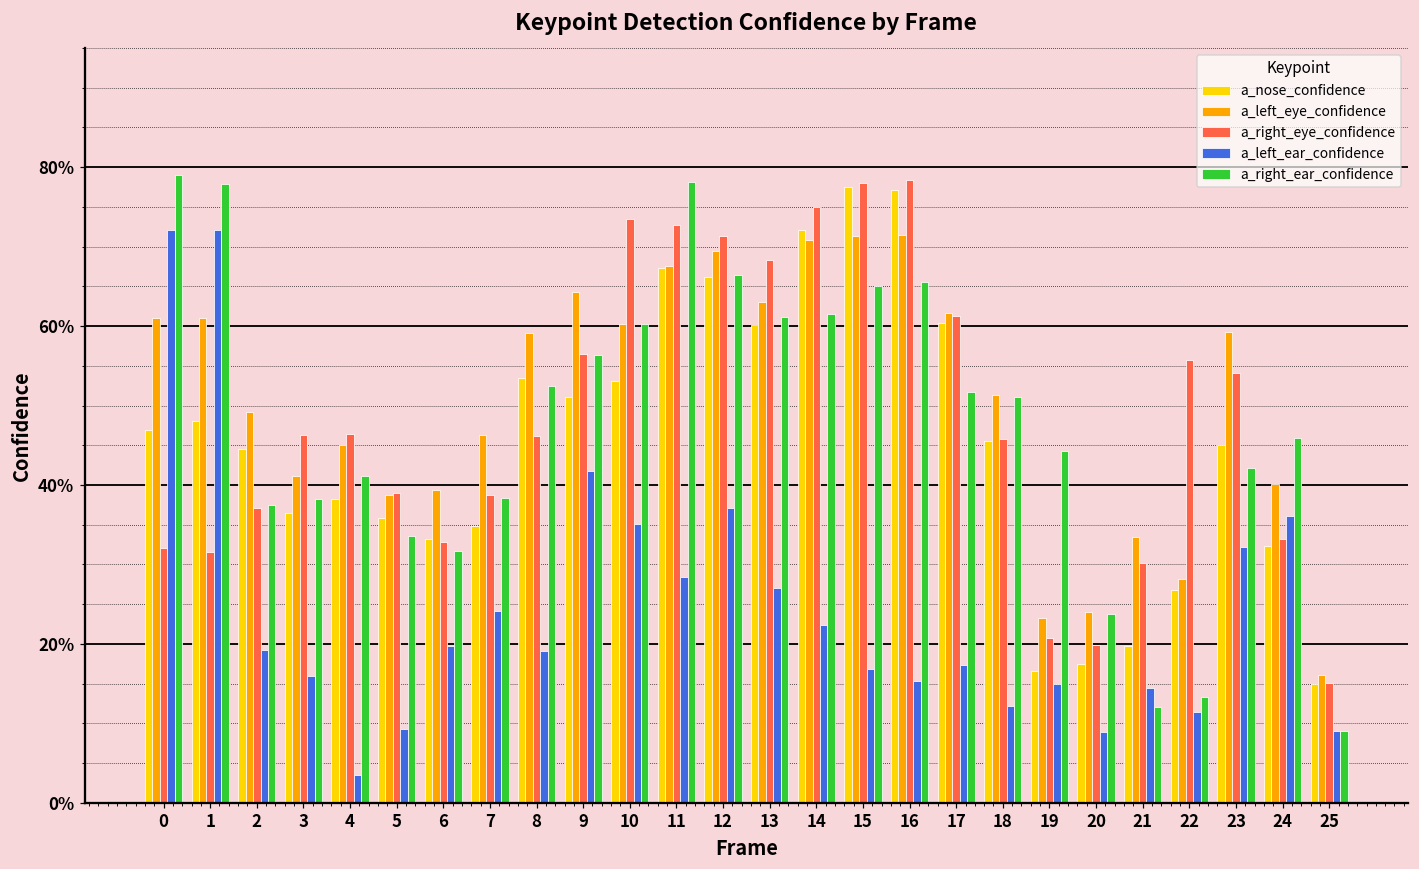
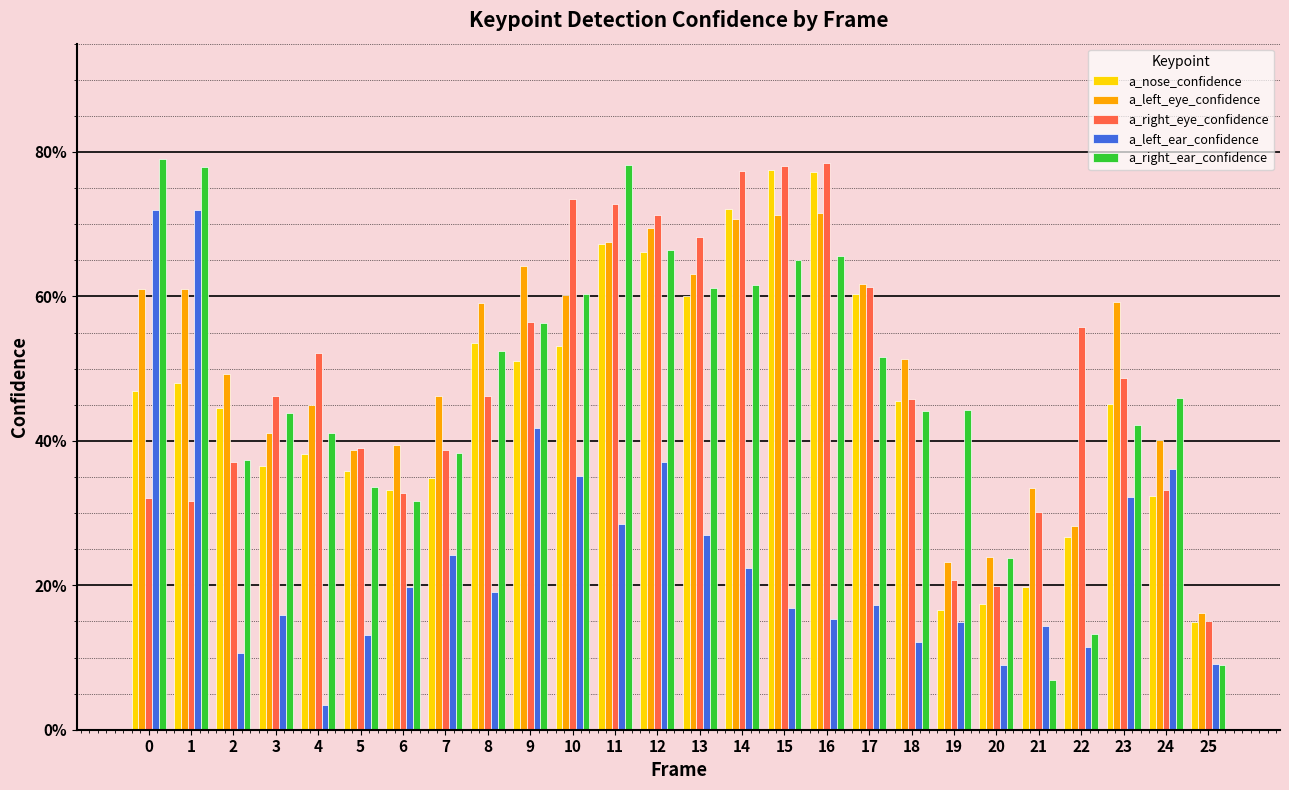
  {
    "a_right_eye_confidence": {
      "0": "32%",
      "1": "32%",
      "2": "37%",
      "3": "46%",
-     "4": "46%",
+     "4": "52%",
      "5": "39%",
      "6": "33%",
      "7": "39%",
      "8": "46%",
      "9": "56%",
      "10": "73%",
      "11": "73%",
      "12": "71%",
      "13": "68%",
-     "14": "75%",
+     "14": "77%",
      "15": "78%",
      "16": "78%",
      "17": "61%",
      "18": "46%",
      "19": "21%",
      "20": "20%",
      "21": "30%",
      "22": "56%",
-     "23": "54%",
+     "23": "49%",
      "24": "33%",
      "25": "15%"
    },
    "a_left_ear_confidence": {
      "0": "72%",
      "1": "72%",
-     "2": "19%",
+     "2": "11%",
      "3": "16%",
      "4": "3%",
-     "5": "9%",
+     "5": "13%",
      "6": "20%",
      "7": "24%",
      "8": "19%",
      "9": "42%",
      "10": "35%",
      "11": "28%",
      "12": "37%",
      "13": "27%",
      "14": "22%",
      "15": "17%",
      "16": "15%",
      "17": "17%",
      "18": "12%",
      "19": "15%",
      "20": "9%",
      "21": "14%",
      "22": "11%",
      "23": "32%",
      "24": "36%",
      "25": "9%"
    },
    "a_right_ear_confidence": {
      "0": "79%",
      "1": "78%",
      "2": "37%",
-     "3": "38%",
+     "3": "44%",
      "4": "41%",
      "5": "34%",
      "6": "32%",
      "7": "38%",
      "8": "52%",
      "9": "56%",
      "10": "60%",
      "11": "78%",
      "12": "66%",
      "13": "61%",
      "14": "62%",
      "15": "65%",
      "16": "66%",
      "17": "52%",
-     "18": "51%",
+     "18": "44%",
      "19": "44%",
      "20": "24%",
-     "21": "12%",
+     "21": "7%",
      "22": "13%",
      "23": "42%",
      "24": "46%",
      "25": "9%"
    }
  }
